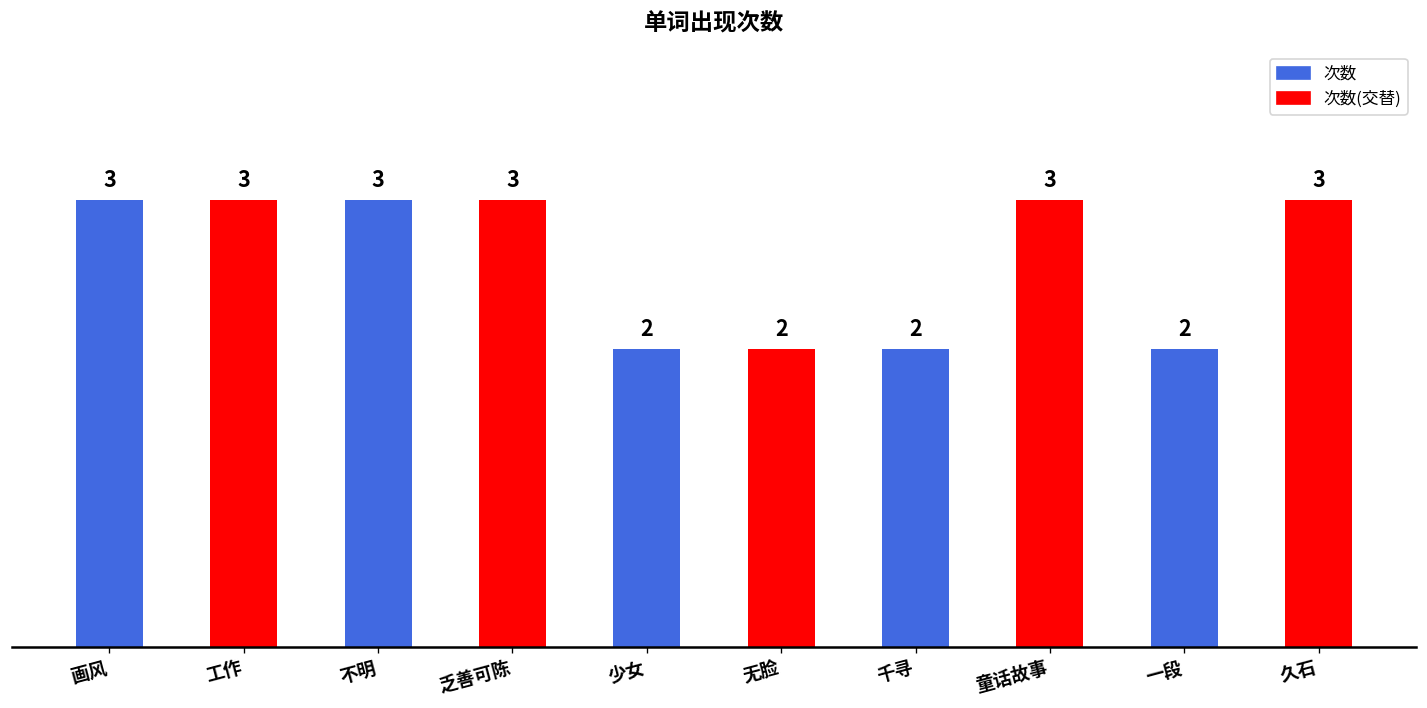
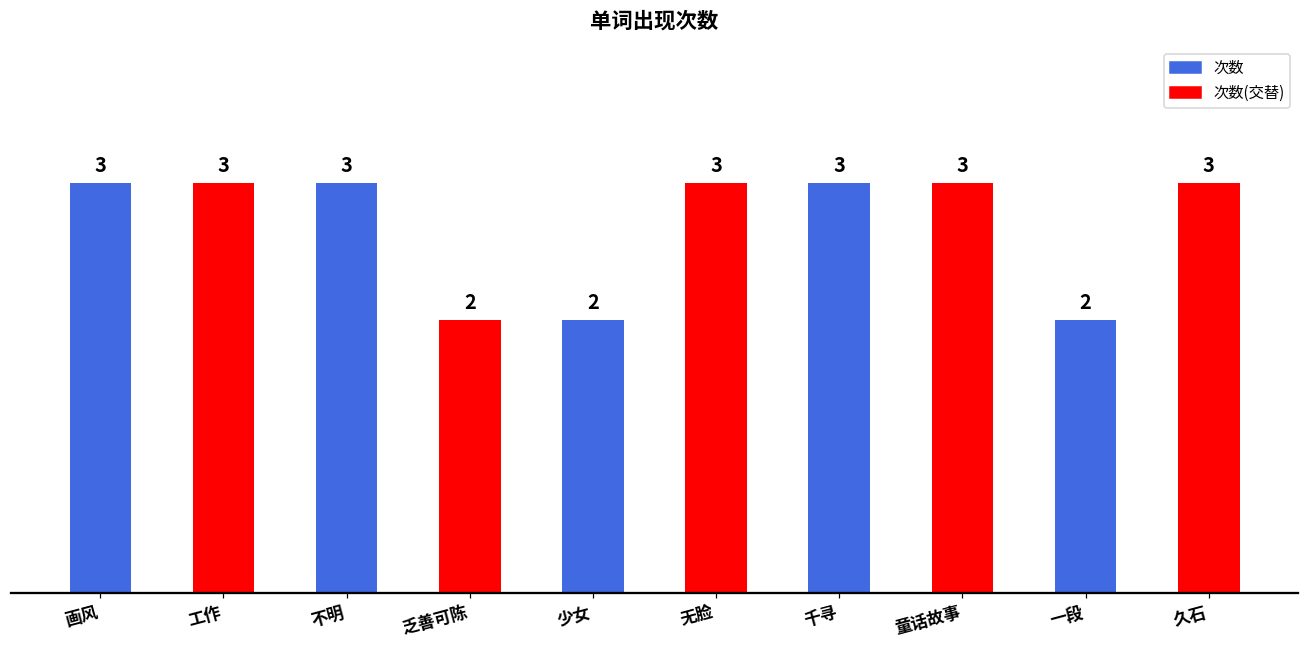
  {
    "画风": 3,
    "工作": 3,
    "不明": 3,
-   "乏善可陈": 3,
+   "乏善可陈": 2,
    "少女": 2,
-   "无脸": 2,
-   "千寻": 2,
+   "无脸": 3,
+   "千寻": 3,
    "童话故事": 3,
    "一段": 2,
    "久石": 3
  }
